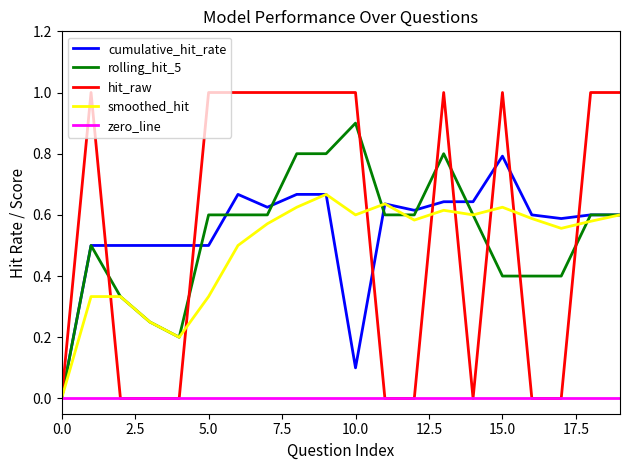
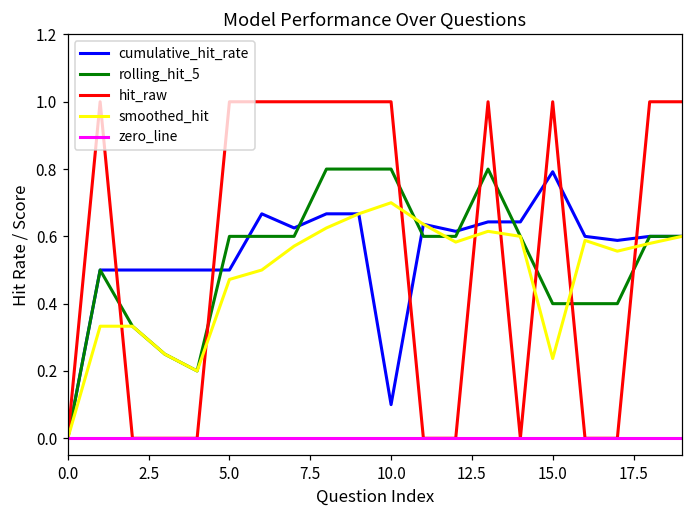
  {
    "cumulative_hit_rate": {
      "5.0": 0.50,
      "10.0": 0.10,
      "15.0": 0.79
    },
    "rolling_hit_5": {
      "5.0": 0.6,
-     "10.0": 0.9,
+     "10.0": 0.8,
      "15.0": 0.4
    },
    "hit_raw": {
      "10.0": 1.00,
      "15.0": 1.00
    },
    "smoothed_hit": {
-     "5.0": 0.33,
-     "10.0": 0.6,
-     "15.0": 0.63
+     "5.0": 0.47,
+     "10.0": 0.7,
+     "15.0": 0.24
    },
    "zero_line": {
      "5.0": 0.00,
      "10.0": 0.00,
      "15.0": 0.00
    }
  }
